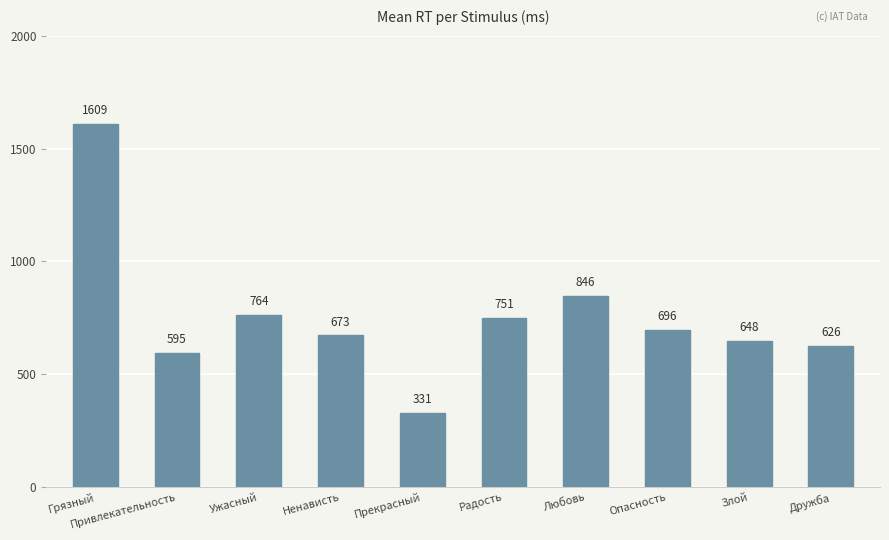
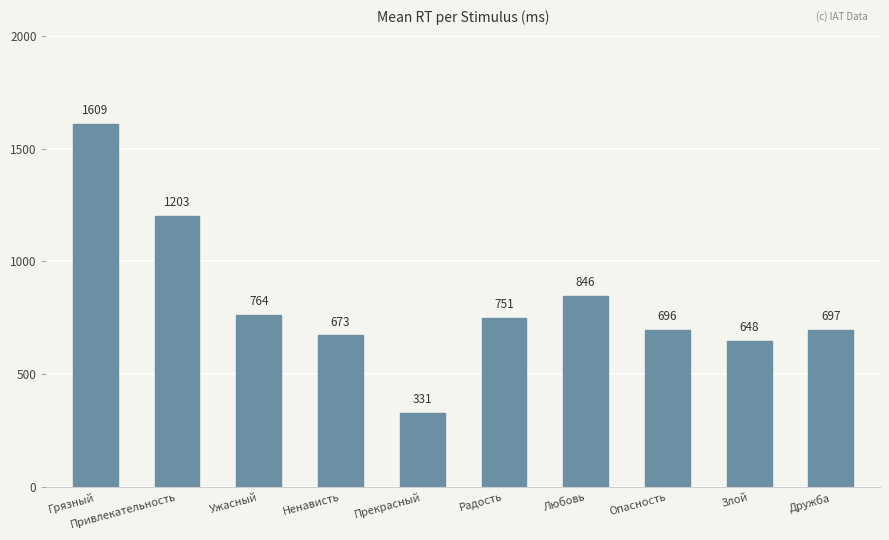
  {
    "Грязный": 1609,
-   "Привлекательность": 595,
+   "Привлекательность": 1203,
    "Ужасный": 764,
    "Ненависть": 673,
    "Прекрасный": 331,
    "Радость": 751,
    "Любовь": 846,
    "Опасность": 696,
    "Злой": 648,
-   "Дружба": 626
+   "Дружба": 697
  }
